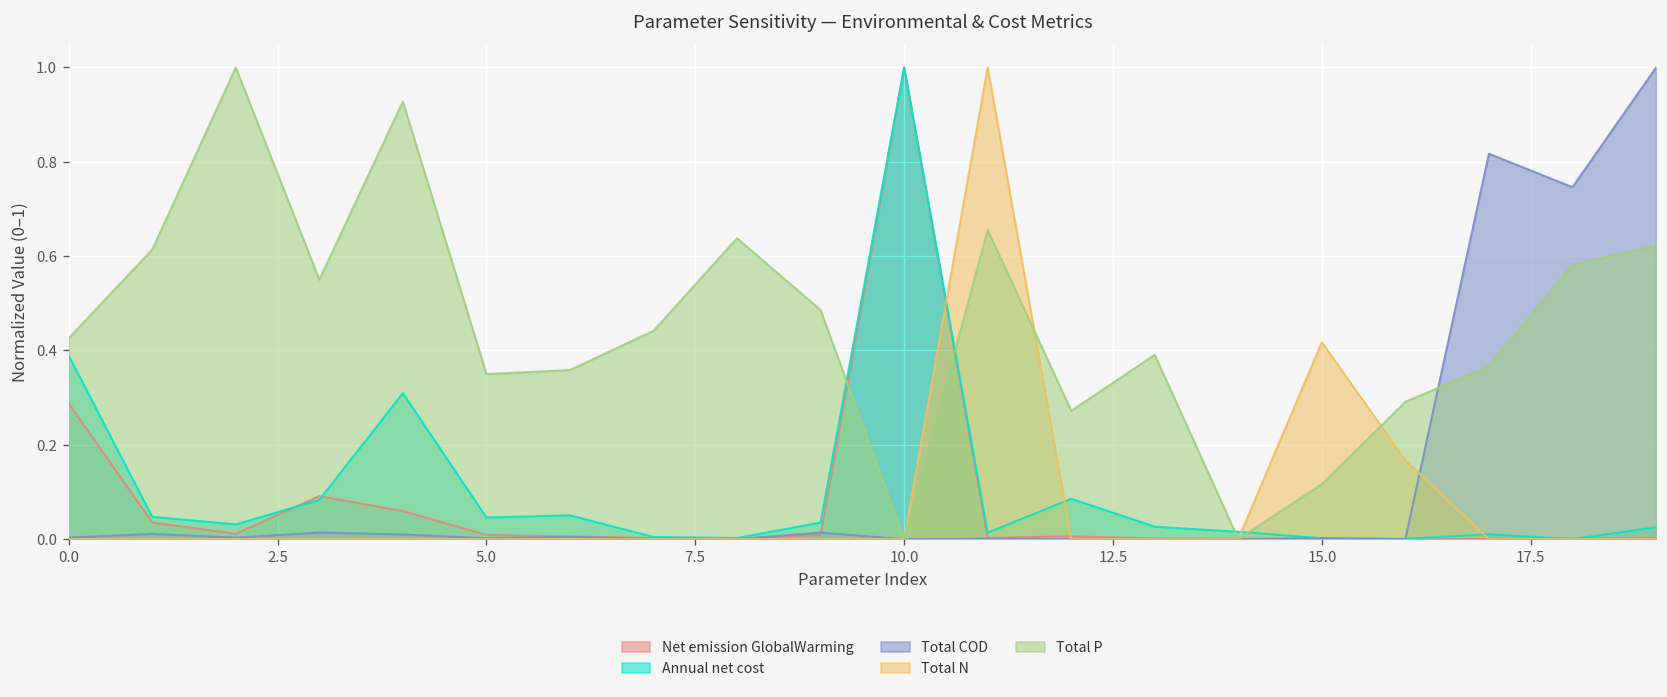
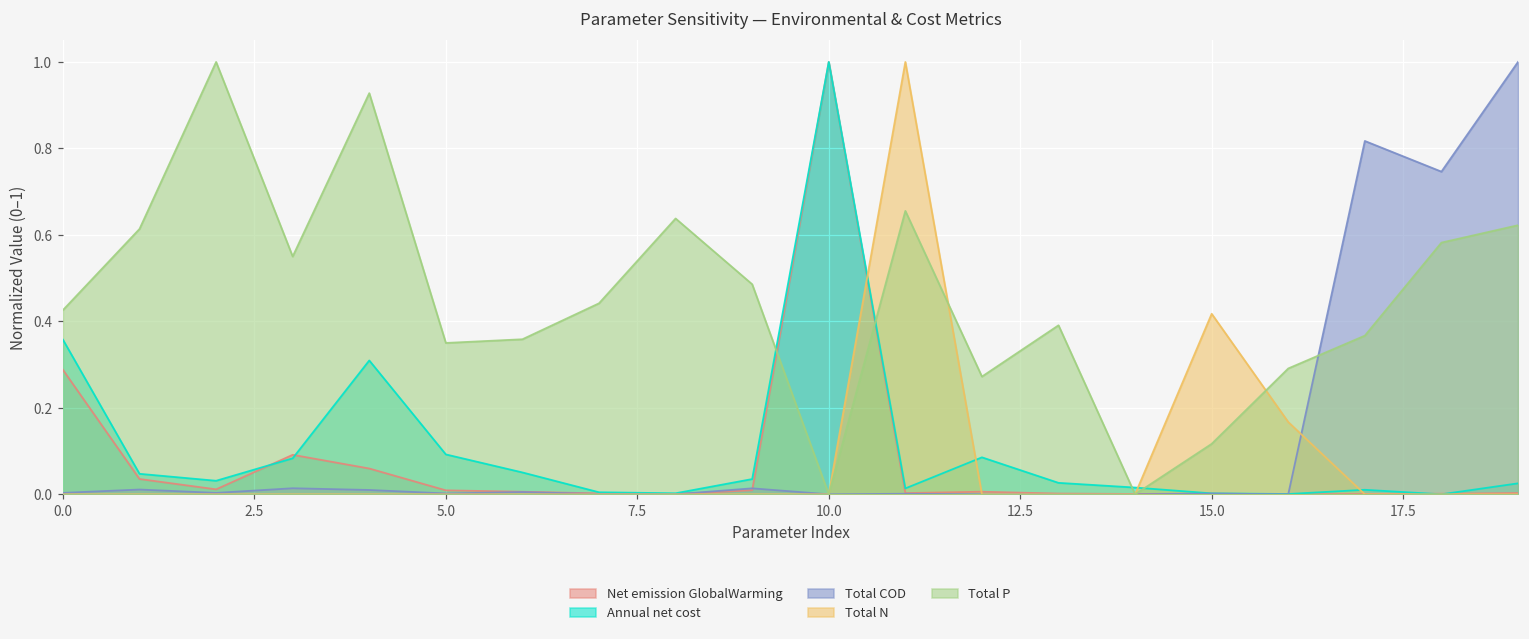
  {
    "Annual net cost": {
-     "0.0": 0.39,
-     "5.0": 0.05
+     "0.0": 0.36,
+     "5.0": 0.09
    },
    "Total P": {
      "0.0": 0.43,
      "5.0": 0.35,
      "15.0": 0.12
    }
  }
